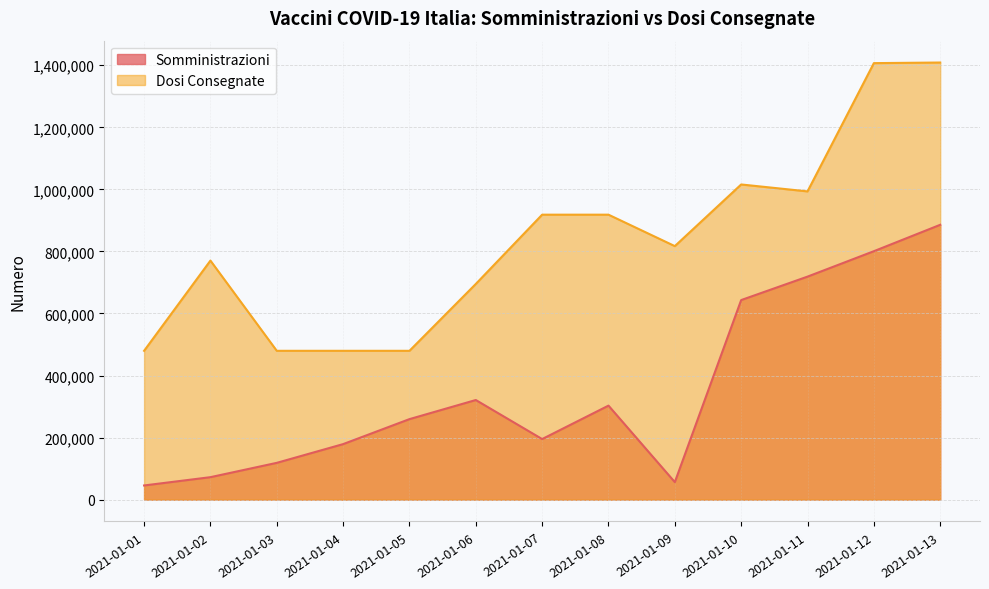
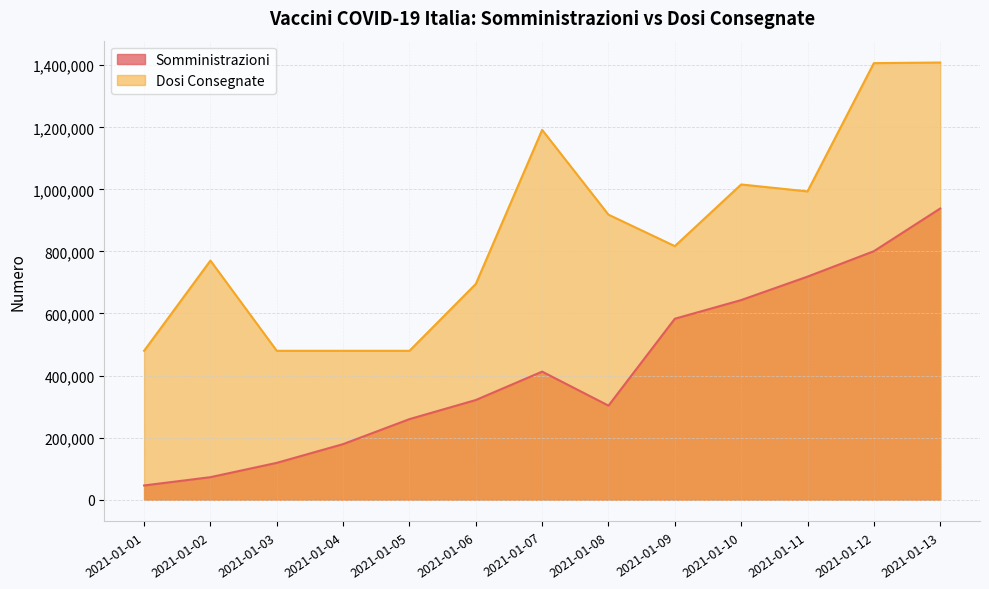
  {
    "Somministrazioni": {
      "2021-01-01": "50,000",
      "2021-01-02": "70,000",
      "2021-01-03": "120,000",
      "2021-01-04": "180,000",
      "2021-01-05": "260,000",
      "2021-01-06": "320,000",
-     "2021-01-07": "200,000",
+     "2021-01-07": "410,000",
      "2021-01-08": "300,000",
-     "2021-01-09": "60,000",
+     "2021-01-09": "580,000",
      "2021-01-10": "640,000",
      "2021-01-11": "720,000",
      "2021-01-12": "800,000",
-     "2021-01-13": "890,000"
+     "2021-01-13": "940,000"
    },
    "Dosi Consegnate": {
      "2021-01-01": "480,000",
      "2021-01-02": "770,000",
      "2021-01-03": "480,000",
      "2021-01-04": "480,000",
      "2021-01-05": "480,000",
      "2021-01-06": "700,000",
-     "2021-01-07": "920,000",
+     "2021-01-07": "1,190,000",
      "2021-01-08": "920,000",
      "2021-01-09": "820,000",
      "2021-01-10": "1,020,000",
      "2021-01-11": "990,000",
      "2021-01-12": "1,410,000",
      "2021-01-13": "1,410,000"
    }
  }
